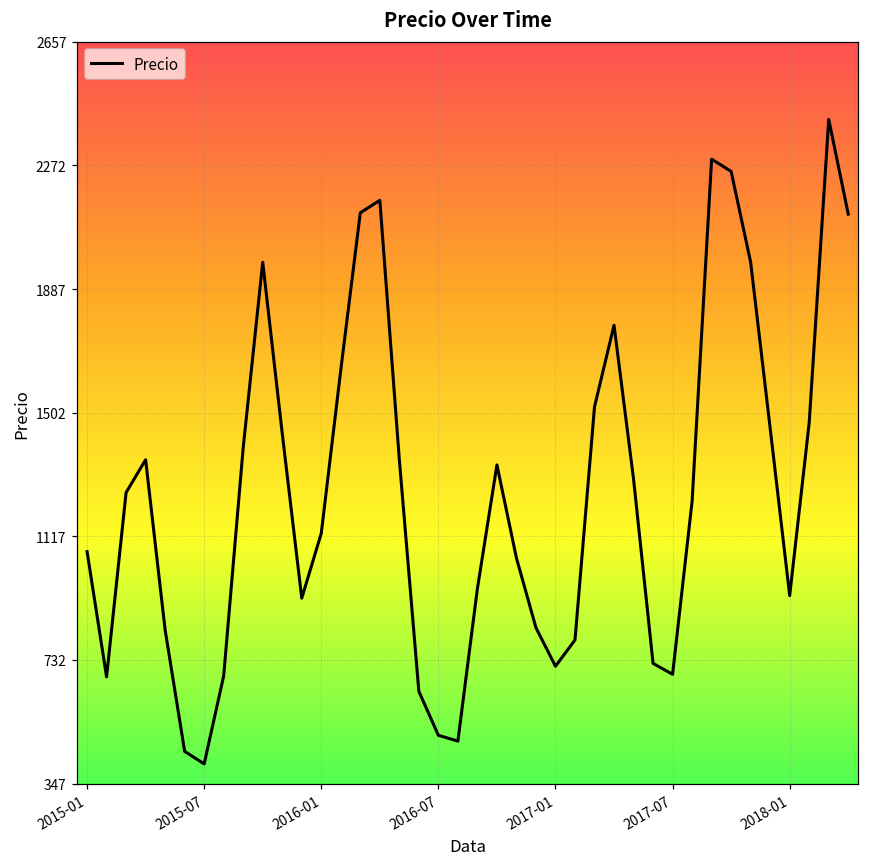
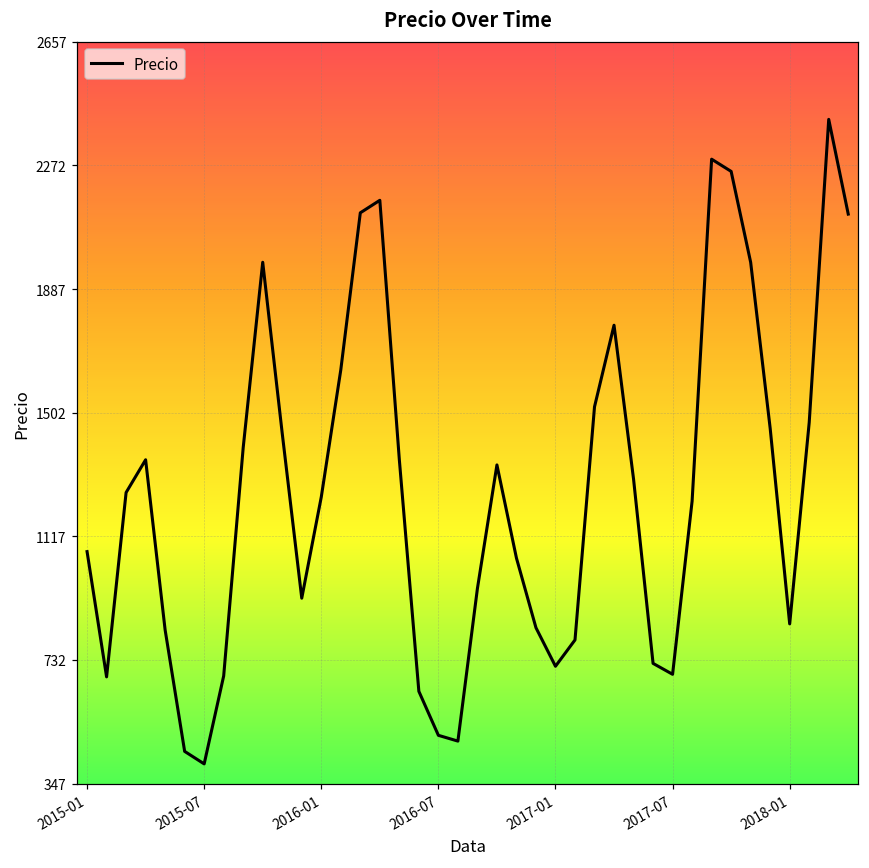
  {
    "2015-01": 1070,
    "2015-07": 410,
-   "2016-01": 1130,
+   "2016-01": 1240,
    "2016-07": 500,
    "2017-01": 710,
    "2017-07": 690,
-   "2018-01": 930
+   "2018-01": 850
  }
